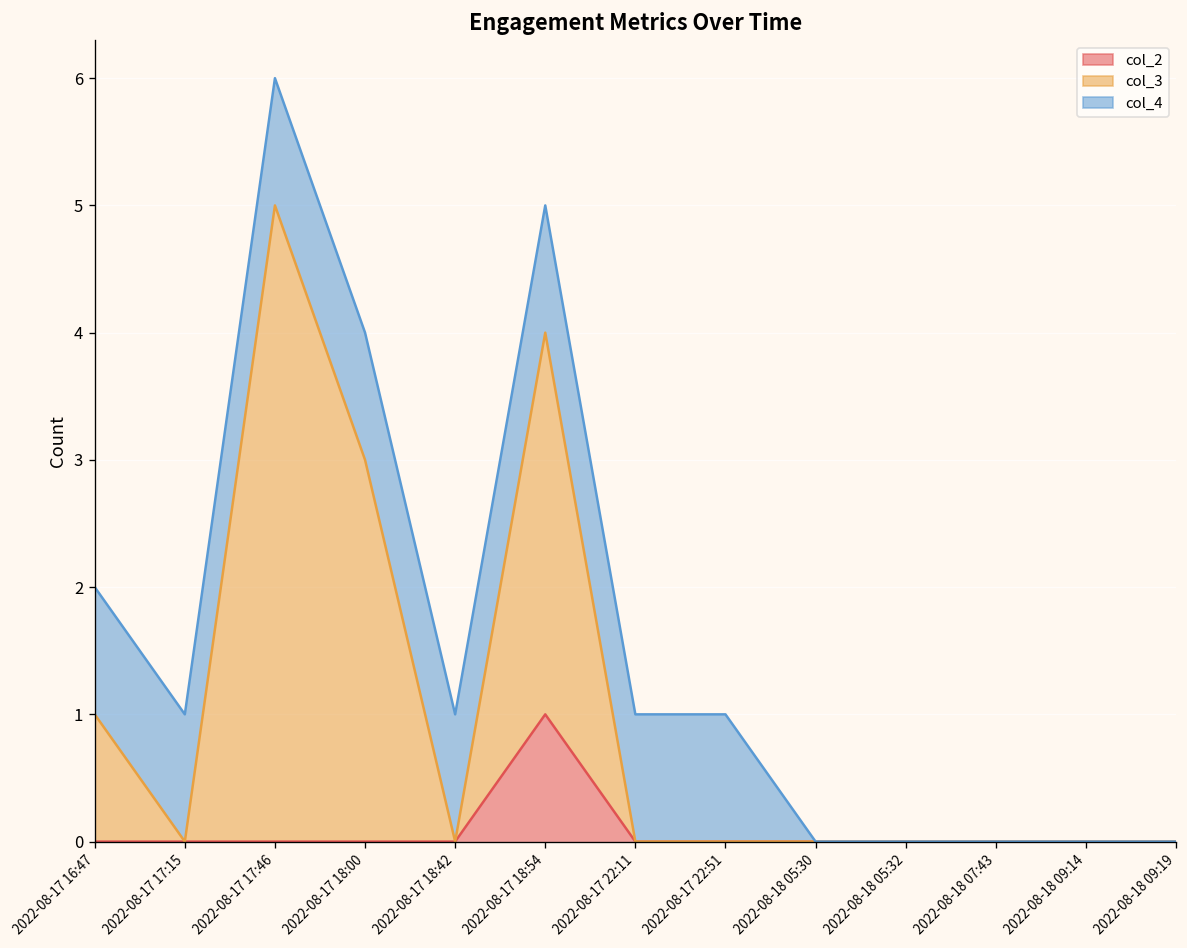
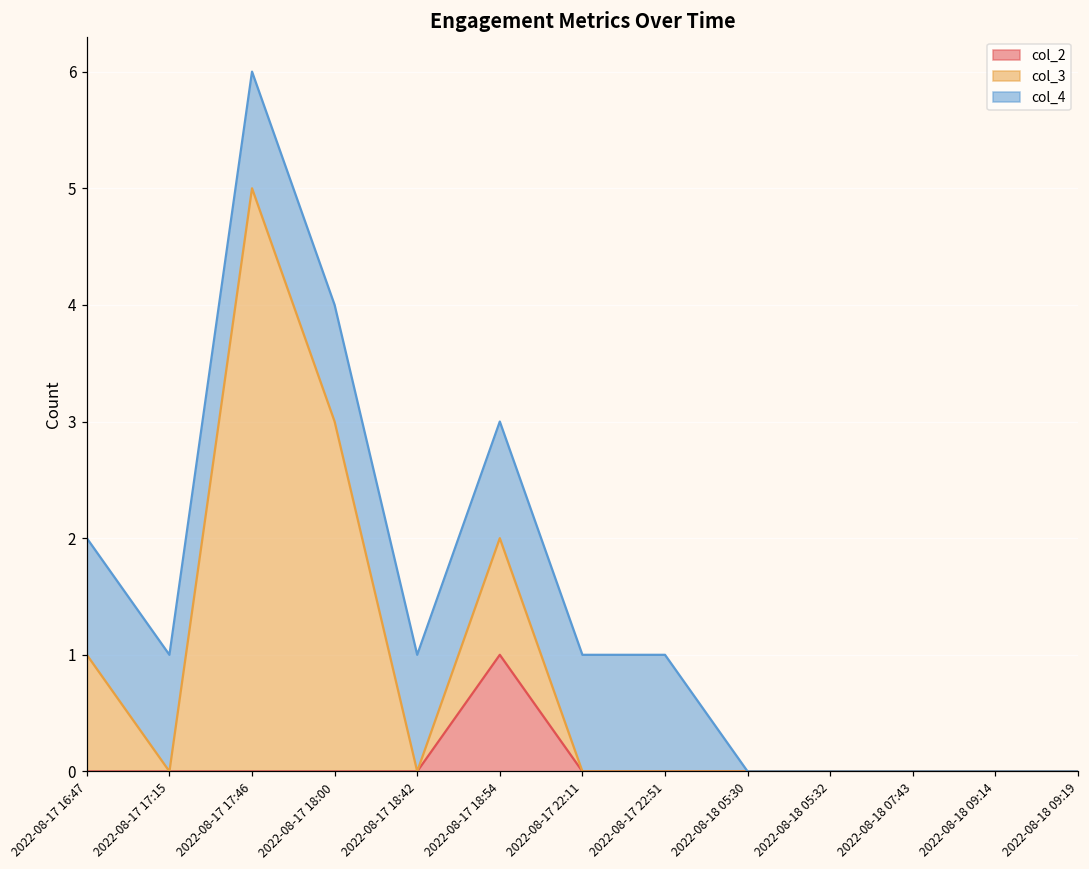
  {
    "col_2": {
      "2022-08-17 16:47": 0,
      "2022-08-17 17:46": 0,
      "2022-08-17 18:00": 0,
      "2022-08-17 18:54": 1
    },
    "col_3": {
      "2022-08-17 16:47": 1,
      "2022-08-17 17:46": 5,
      "2022-08-17 18:00": 3,
-     "2022-08-17 18:54": 3
+     "2022-08-17 18:54": 1
    },
    "col_4": {
      "2022-08-17 16:47": 1,
      "2022-08-17 17:15": 1,
      "2022-08-17 17:46": 1,
      "2022-08-17 18:00": 1,
      "2022-08-17 18:42": 1,
      "2022-08-17 18:54": 1,
      "2022-08-17 22:11": 1,
      "2022-08-17 22:51": 1
    }
  }
